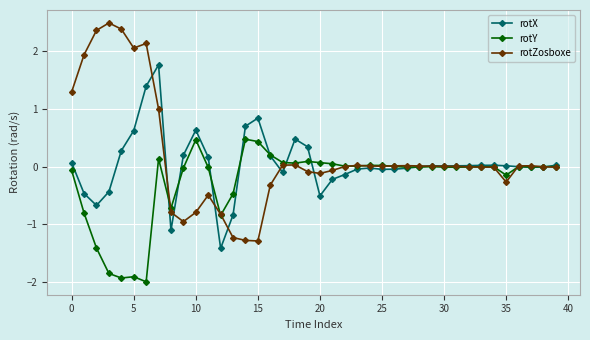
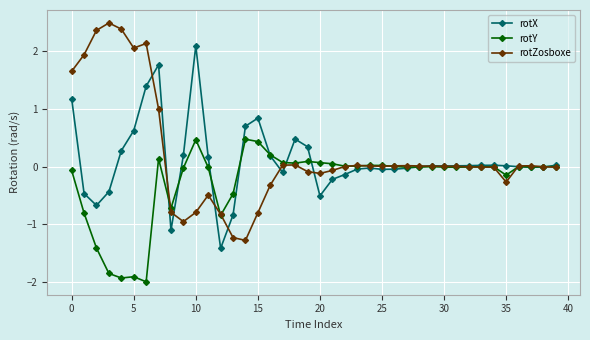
  {
    "rotX": {
-     "0": 0.1,
+     "0": 1.2,
      "5": 0.6,
-     "10": 0.6,
+     "10": 2.1,
      "15": 0.8,
      "20": -0.5,
      "25": 0.0,
      "35": 0.0
    },
    "rotY": {
      "0": -0.1,
      "5": -1.9,
      "10": 0.5,
      "15": 0.4,
      "20": 0.1,
      "35": -0.1
    },
    "rotZosboxe": {
-     "0": 1.3,
+     "0": 1.7,
      "5": 2.1,
      "10": -0.8,
-     "15": -1.3,
+     "15": -0.8,
      "20": -0.1,
      "35": -0.3
    }
  }
